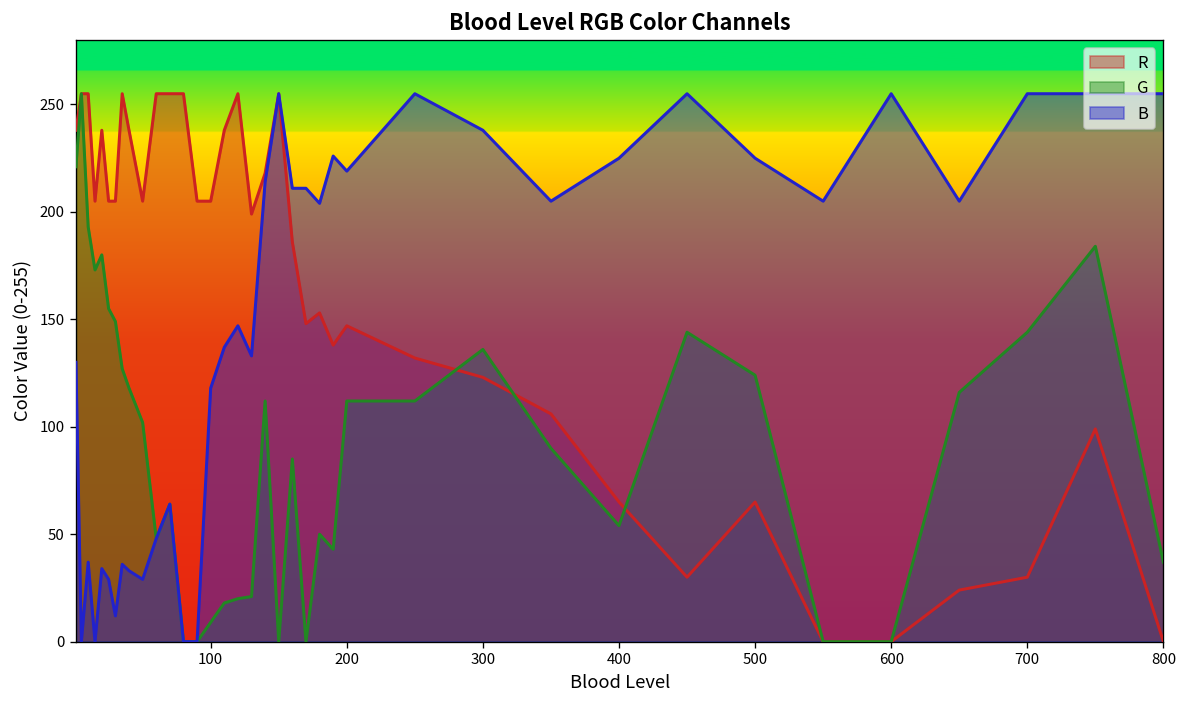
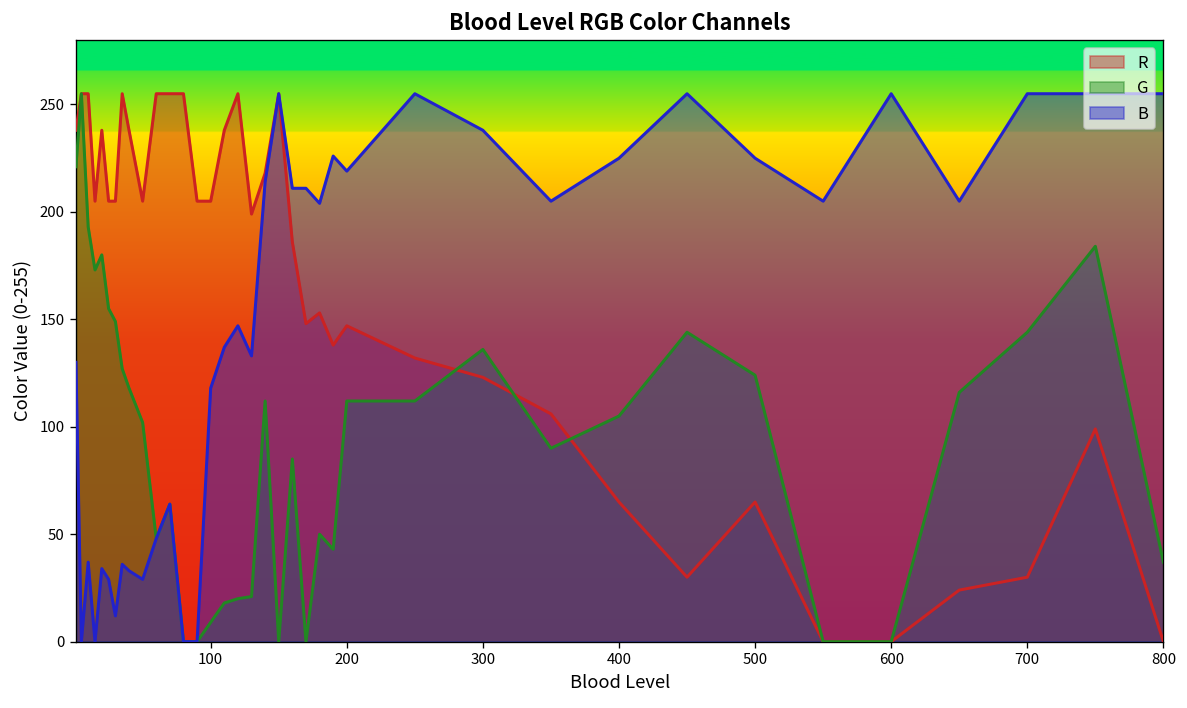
  {
    "R": {
      "100": 205,
      "200": 147,
      "300": 123,
      "400": 65,
      "500": 65,
      "700": 30,
      "800": 0
    },
    "G": {
      "100": 9,
      "200": 112,
      "300": 136,
-     "400": 54,
+     "400": 105,
      "500": 124,
      "700": 144,
      "800": 37
    },
    "B": {
      "100": 118,
      "200": 219,
      "300": 238,
      "400": 225,
      "500": 225,
      "600": 255,
      "700": 255,
      "800": 255
    }
  }
